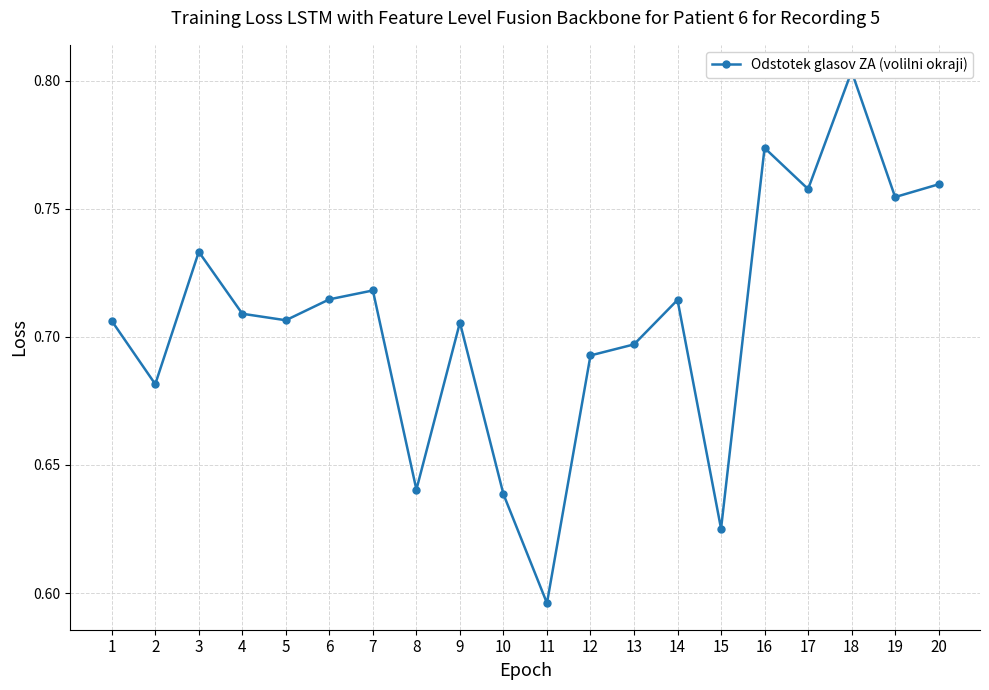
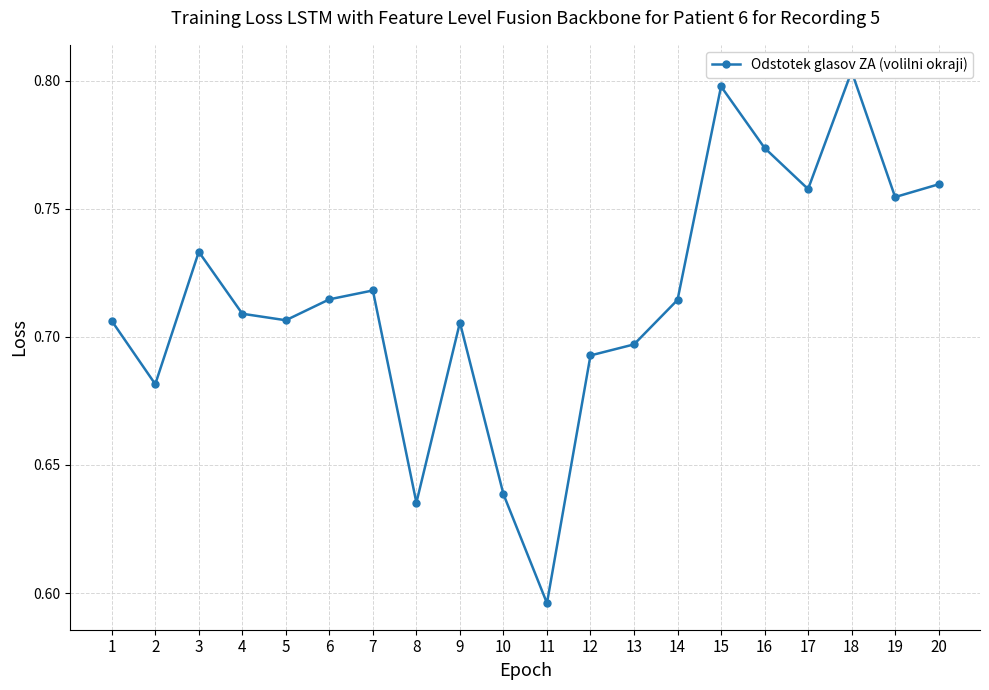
  {
    "1": 0.706,
    "2": 0.682,
    "3": 0.733,
    "4": 0.709,
    "5": 0.706,
    "6": 0.715,
    "7": 0.718,
-   "8": 0.640,
+   "8": 0.635,
    "9": 0.706,
    "10": 0.639,
    "11": 0.596,
    "12": 0.693,
    "13": 0.697,
    "14": 0.714,
-   "15": 0.625,
+   "15": 0.798,
    "16": 0.774,
    "17": 0.758,
    "19": 0.755,
    "20": 0.760
  }
